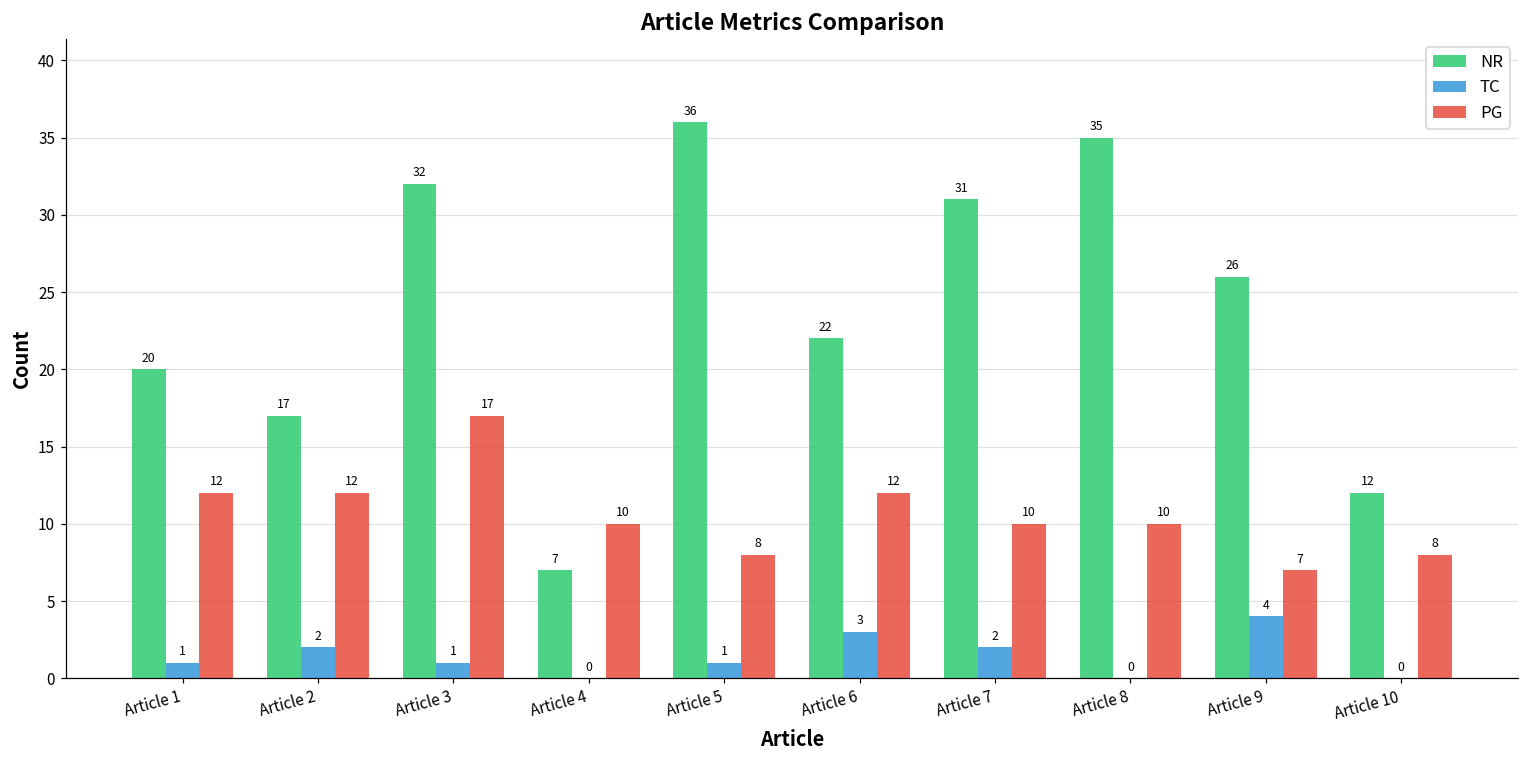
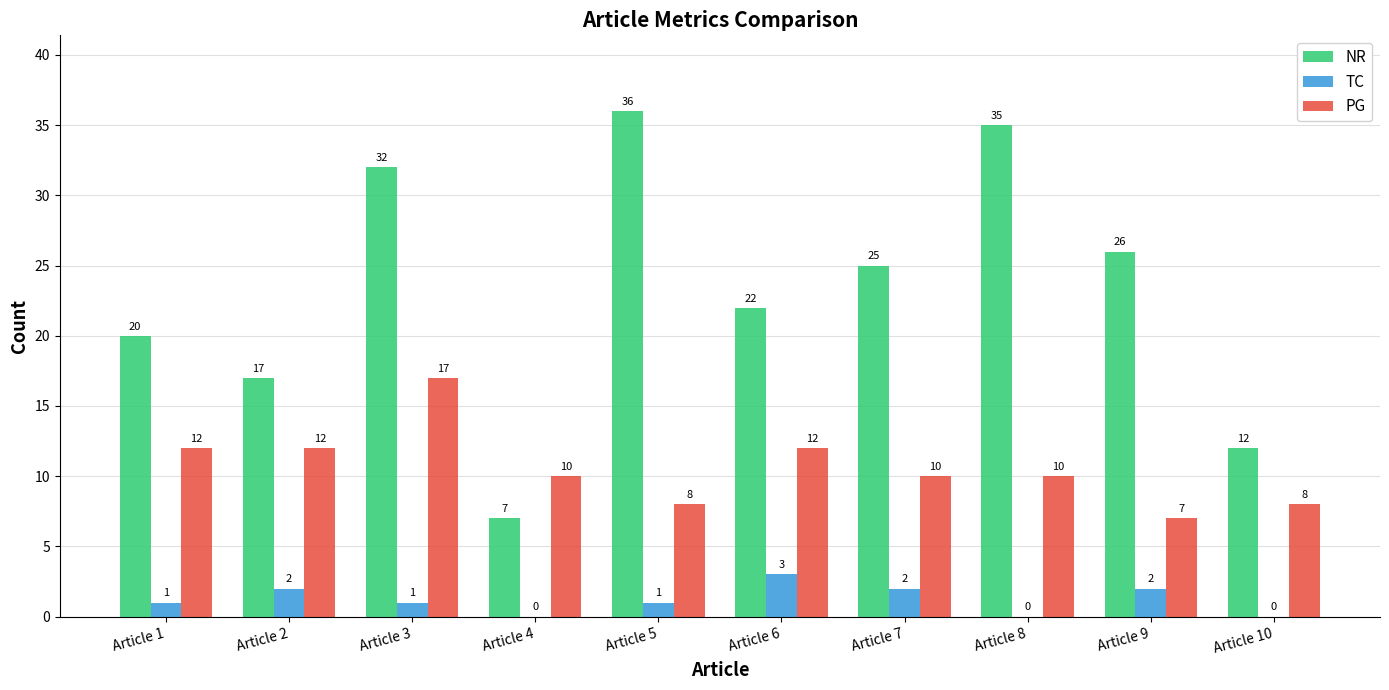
  {
    "NR": {
      "Article 1": 20,
      "Article 2": 17,
      "Article 3": 32,
      "Article 4": 7,
      "Article 5": 36,
      "Article 6": 22,
-     "Article 7": 31,
+     "Article 7": 25,
      "Article 8": 35,
      "Article 9": 26,
      "Article 10": 12
    },
    "TC": {
      "Article 1": 1,
      "Article 2": 2,
      "Article 3": 1,
      "Article 4": 0,
      "Article 5": 1,
      "Article 6": 3,
      "Article 7": 2,
      "Article 8": 0,
-     "Article 9": 4,
+     "Article 9": 2,
      "Article 10": 0
    },
    "PG": {
      "Article 1": 12,
      "Article 2": 12,
      "Article 3": 17,
      "Article 4": 10,
      "Article 5": 8,
      "Article 6": 12,
      "Article 7": 10,
      "Article 8": 10,
      "Article 9": 7,
      "Article 10": 8
    }
  }
